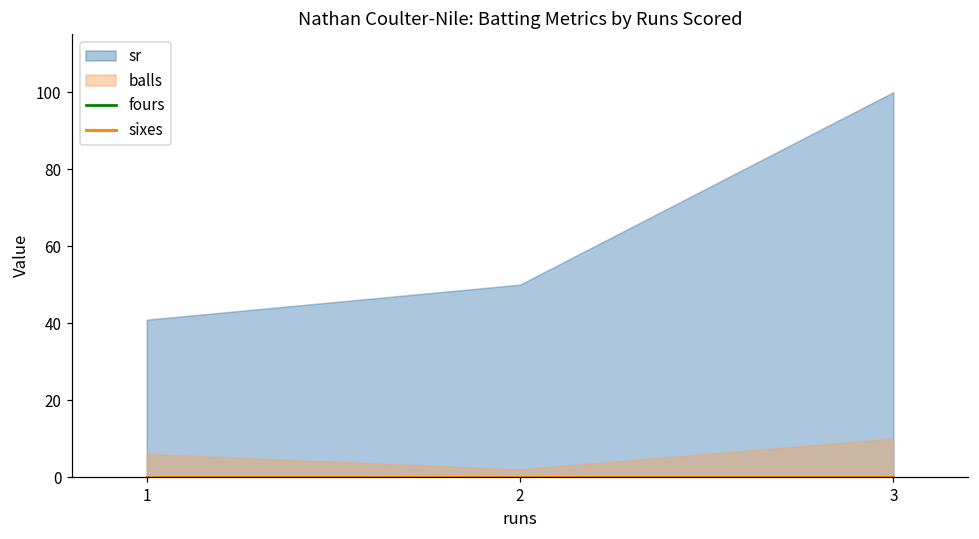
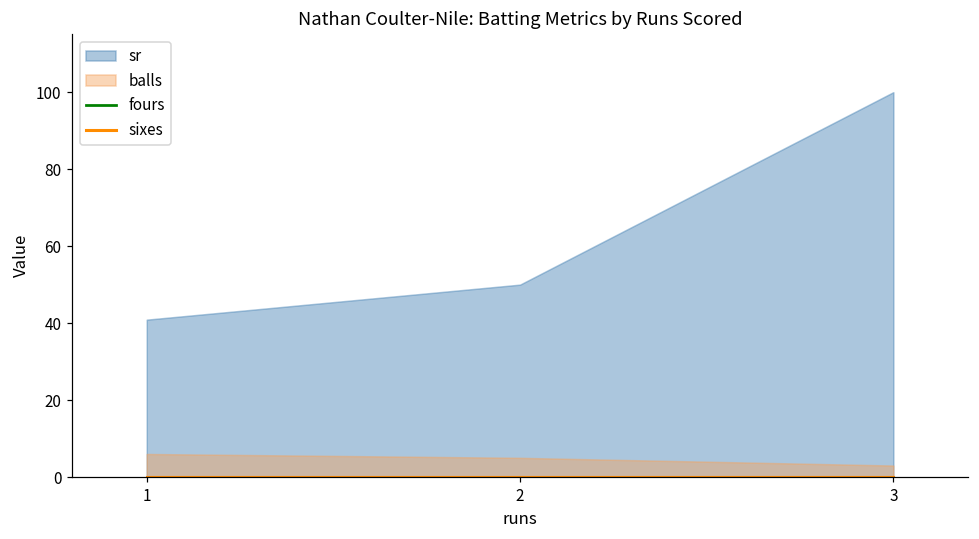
  {
    "sixes": {
      "1": 0,
      "2": 0,
      "3": 0
    },
    "sr": {
      "1": 41,
      "2": 50,
      "3": 100
    },
    "balls": {
      "1": 6,
-     "2": 2,
-     "3": 10
+     "2": 5,
+     "3": 3
    }
  }
